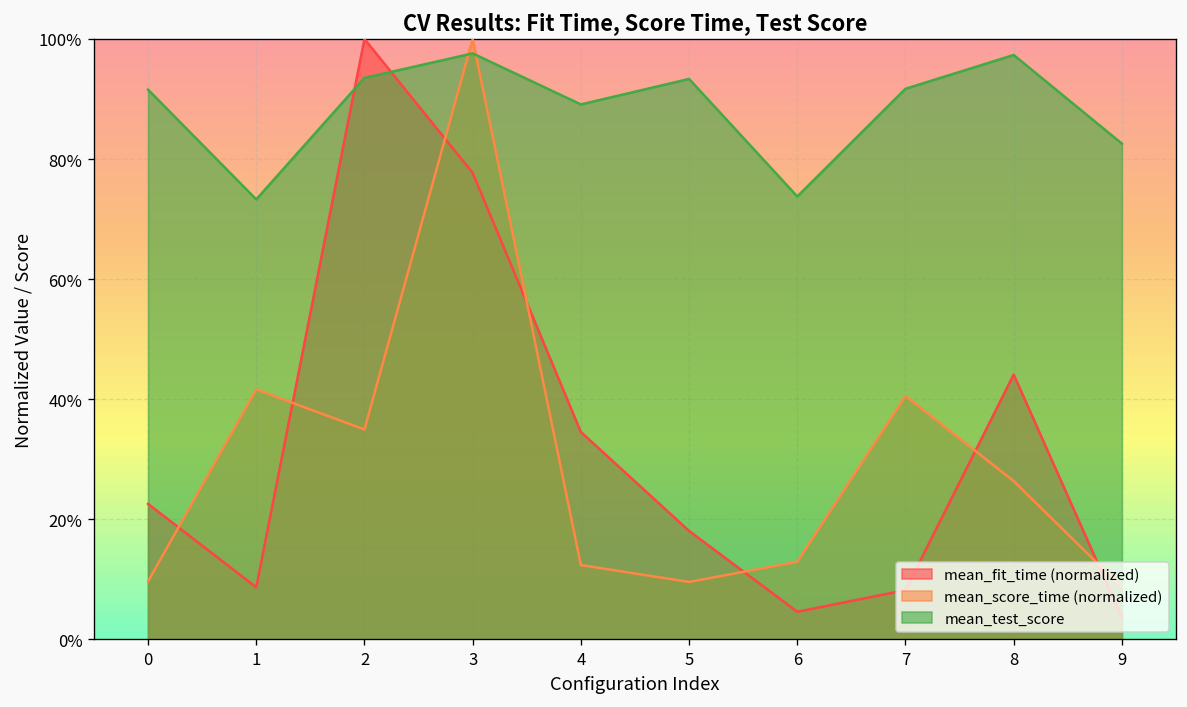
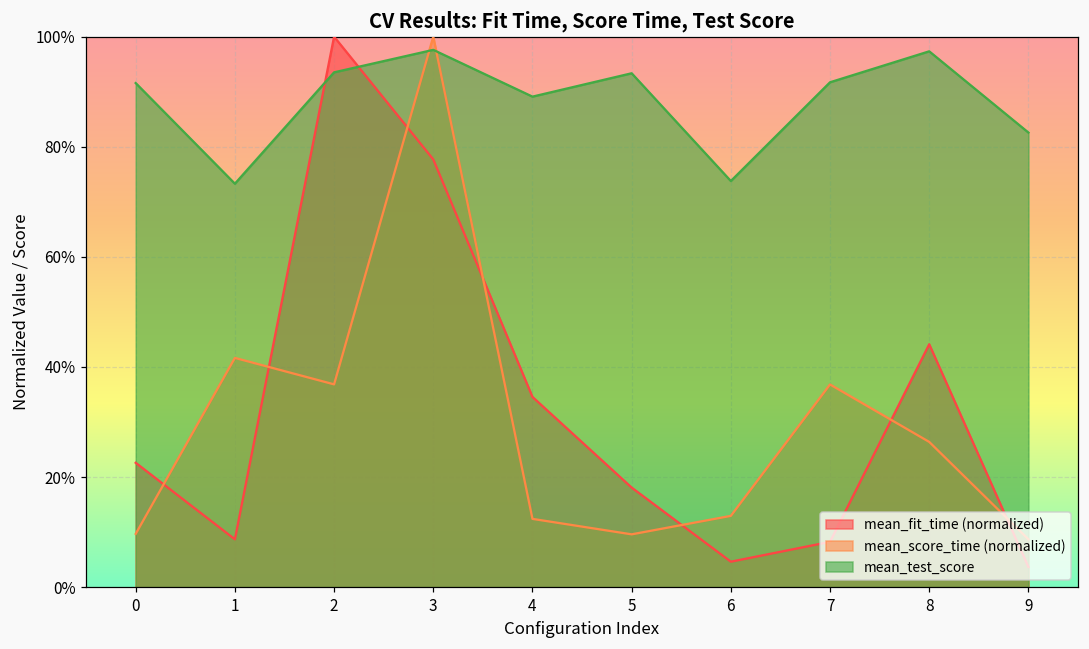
  {
    "mean_fit_time (normalized)": {
      "0": "23%",
      "1": "9%",
      "2": "100%",
      "3": "78%",
      "4": "35%",
      "5": "18%",
      "6": "5%",
      "8": "44%"
    },
    "mean_score_time (normalized)": {
      "0": "10%",
      "1": "42%",
-     "2": "35%",
+     "2": "37%",
      "3": "100%",
      "4": "12%",
      "5": "10%",
      "6": "13%",
-     "7": "41%",
+     "7": "37%",
      "8": "26%"
    },
    "mean_test_score": {
      "0": "92%",
      "1": "73%",
      "2": "94%",
      "3": "98%",
      "4": "89%",
      "5": "93%",
      "6": "74%",
      "7": "92%",
      "8": "97%",
      "9": "83%"
    }
  }
